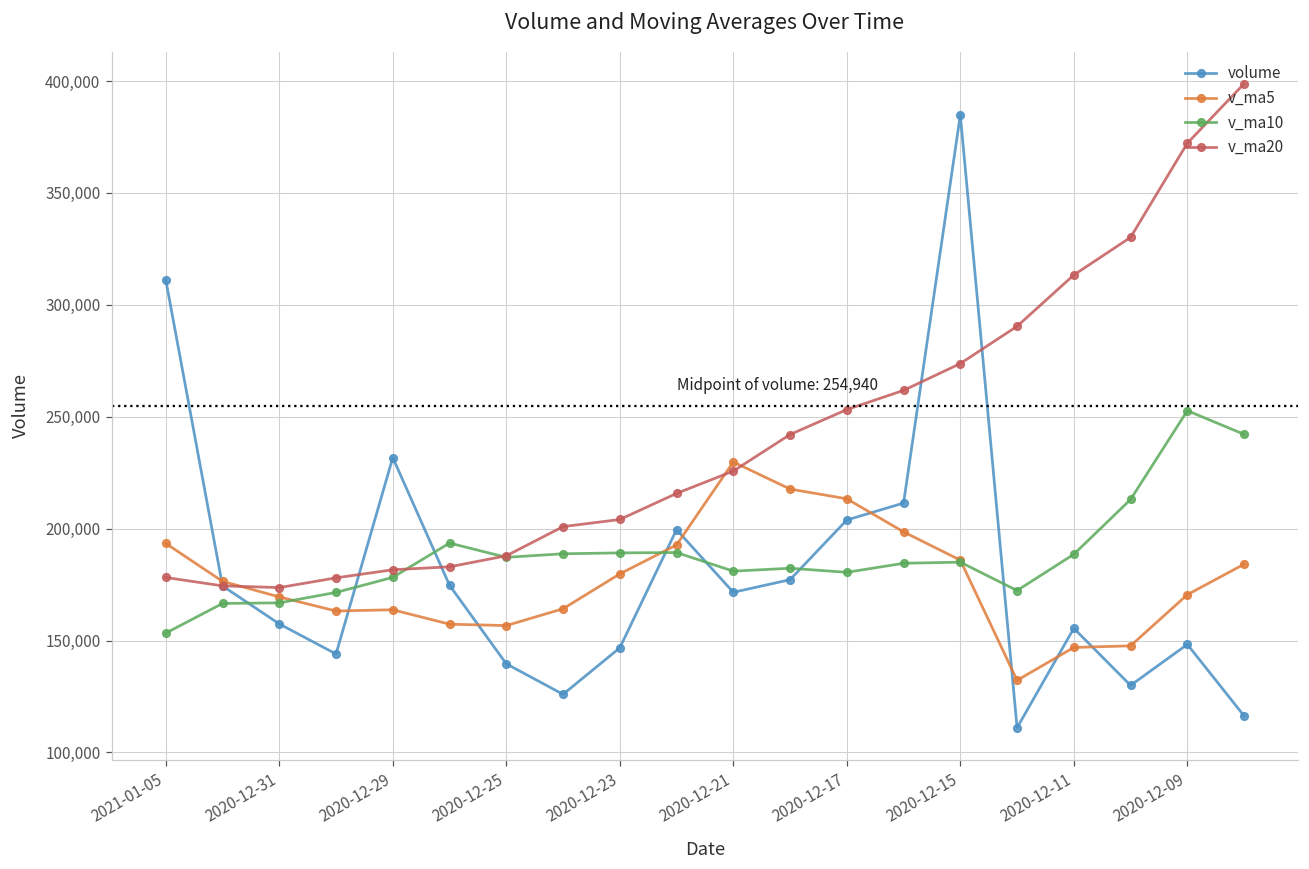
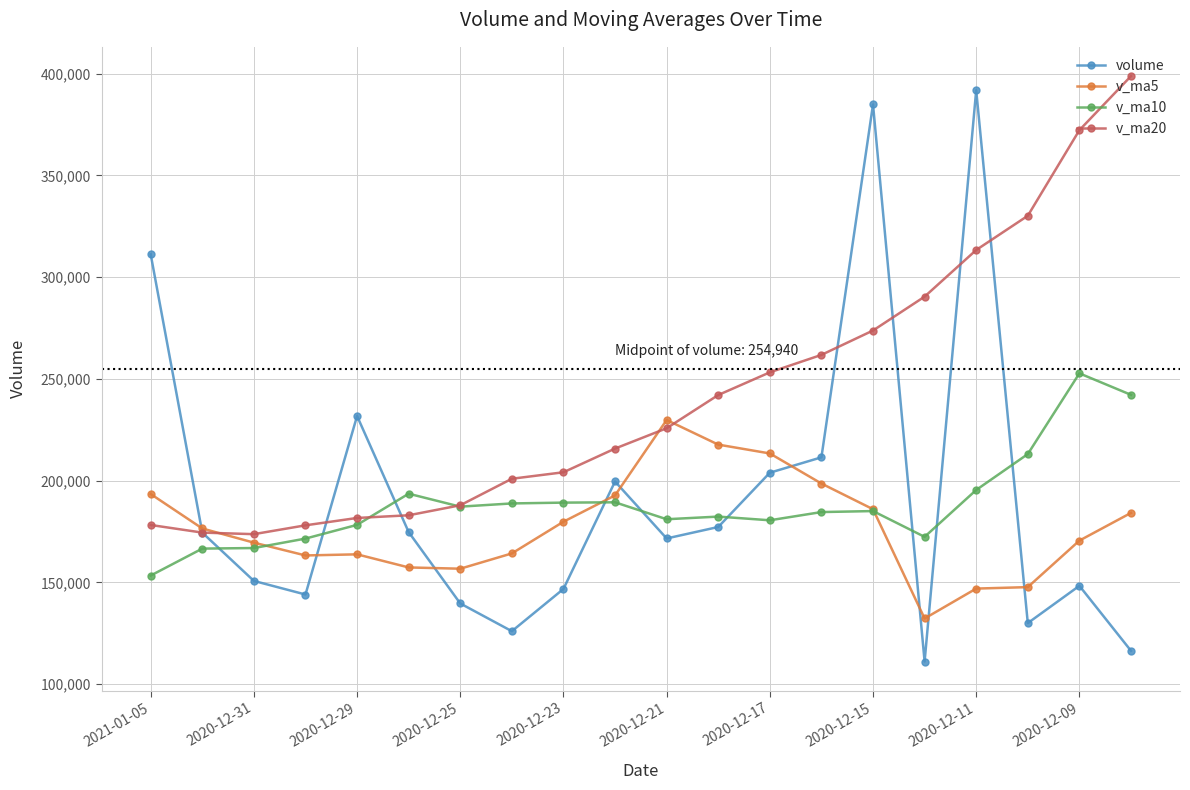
  {
    "volume": {
      "2021-01-05": "311,000",
-     "2020-12-31": "157,000",
+     "2020-12-31": "151,000",
      "2020-12-29": "232,000",
      "2020-12-25": "140,000",
      "2020-12-23": "147,000",
      "2020-12-21": "172,000",
      "2020-12-17": "204,000",
      "2020-12-15": "385,000",
-     "2020-12-11": "155,000",
+     "2020-12-11": "392,000",
      "2020-12-09": "148,000"
    },
    "v_ma10": {
      "2021-01-05": "153,000",
      "2020-12-31": "167,000",
      "2020-12-29": "178,000",
      "2020-12-23": "189,000",
      "2020-12-21": "181,000",
      "2020-12-17": "180,000",
-     "2020-12-11": "189,000",
+     "2020-12-11": "195,000",
      "2020-12-09": "253,000"
    }
  }
